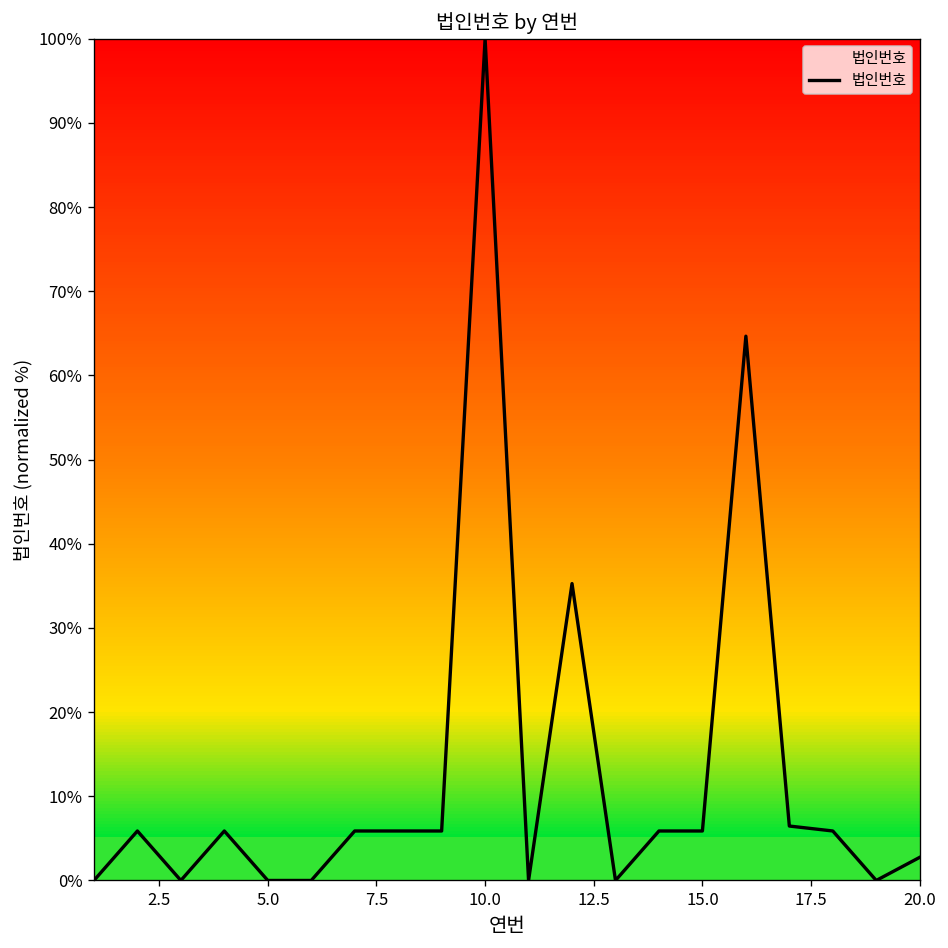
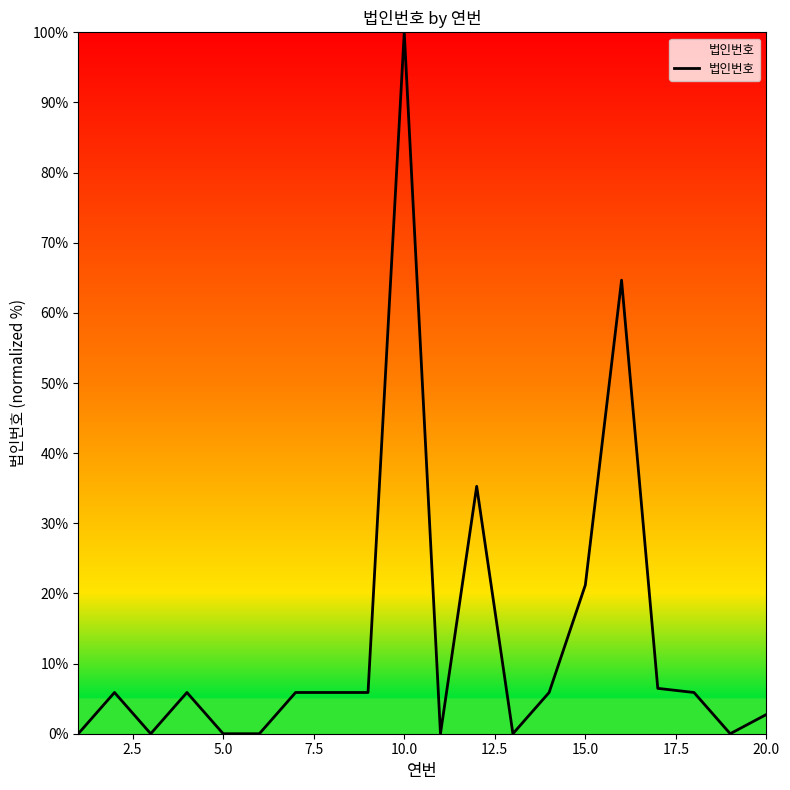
  {
    "5.0": "0%",
    "10.0": "100%",
-   "15.0": "6%",
+   "15.0": "21%",
    "20.0": "3%"
  }
